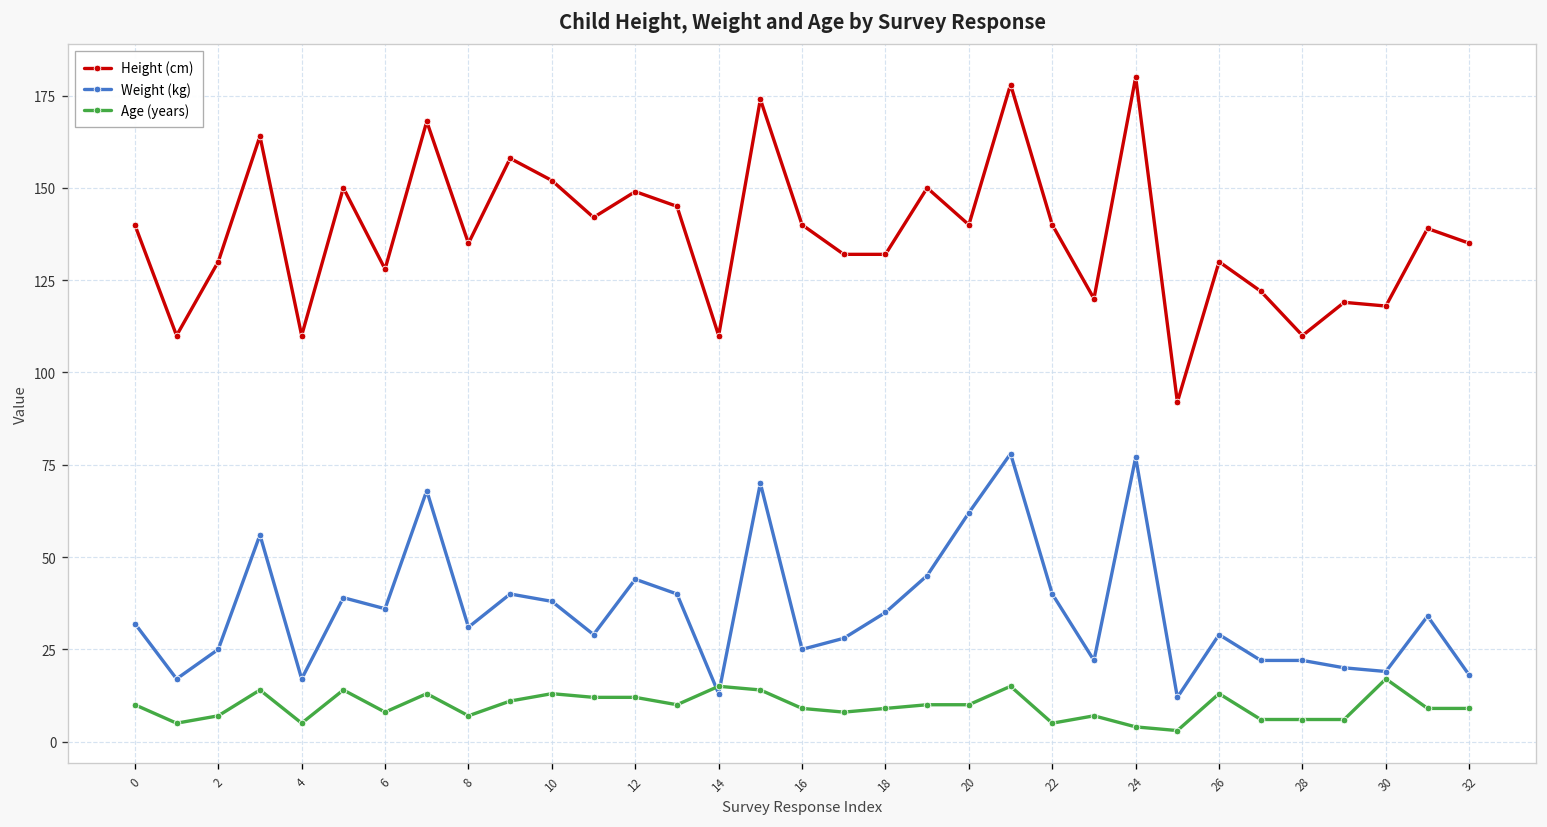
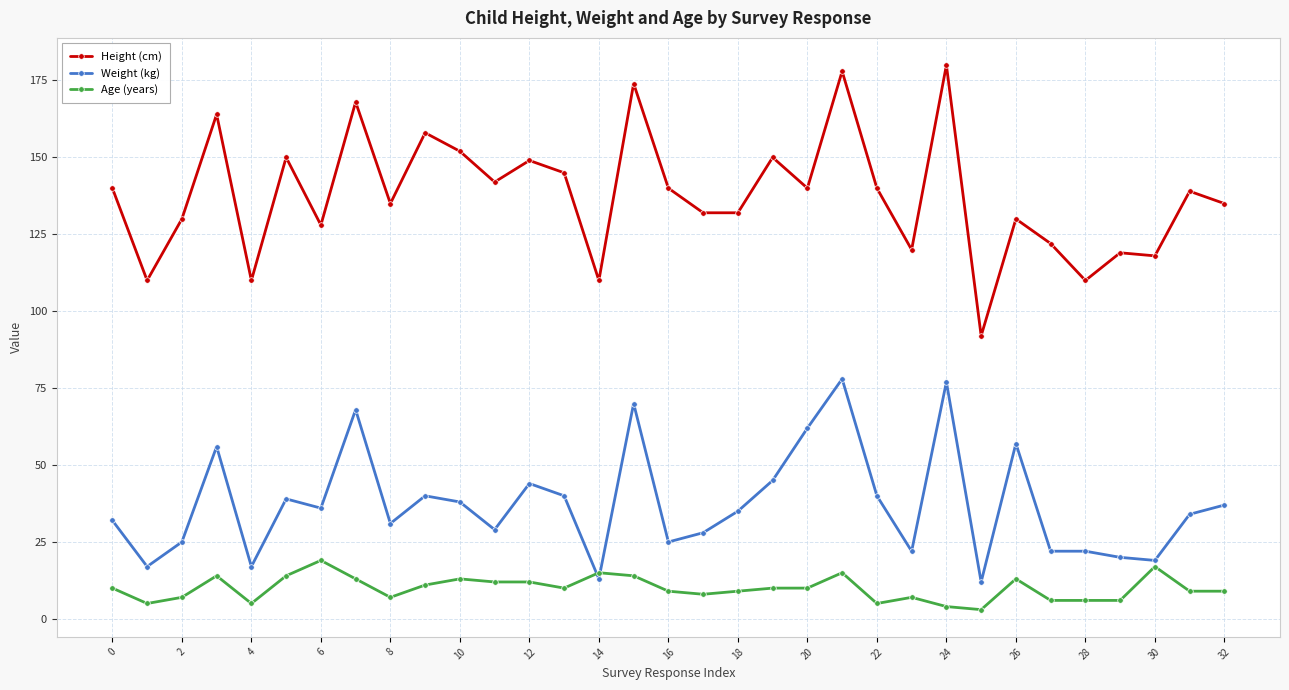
  {
    "Height (cm)": {
      "0": 140,
      "2": 130,
      "4": 110,
      "6": 128,
      "8": 135,
      "10": 152,
      "12": 149,
      "14": 110,
      "16": 140,
      "18": 132,
      "20": 140,
      "22": 140,
      "24": 180,
      "26": 130,
      "28": 110,
      "30": 118,
      "32": 135
    },
    "Weight (kg)": {
      "0": 32,
      "2": 25,
      "4": 17,
      "6": 36,
      "8": 31,
      "10": 38,
      "12": 44,
      "14": 13,
      "16": 25,
      "18": 35,
      "20": 62,
      "22": 40,
      "24": 77,
-     "26": 29,
+     "26": 57,
      "28": 22,
      "30": 19,
-     "32": 18
+     "32": 37
    },
    "Age (years)": {
      "0": 10,
      "2": 7,
      "4": 5,
-     "6": 8,
+     "6": 19,
      "8": 7,
      "10": 13,
      "12": 12,
      "14": 15,
      "16": 9,
      "18": 9,
      "20": 10,
      "22": 5,
      "24": 4,
      "26": 13,
      "28": 6,
      "30": 17,
      "32": 9
    }
  }
